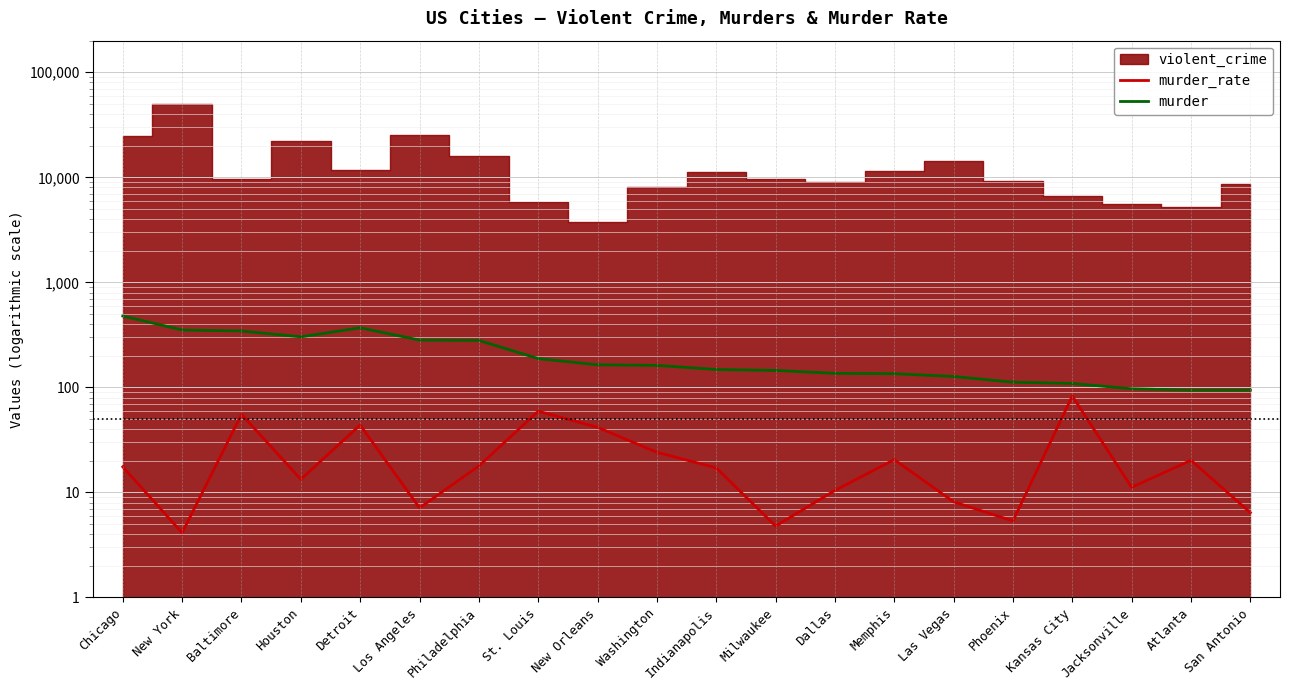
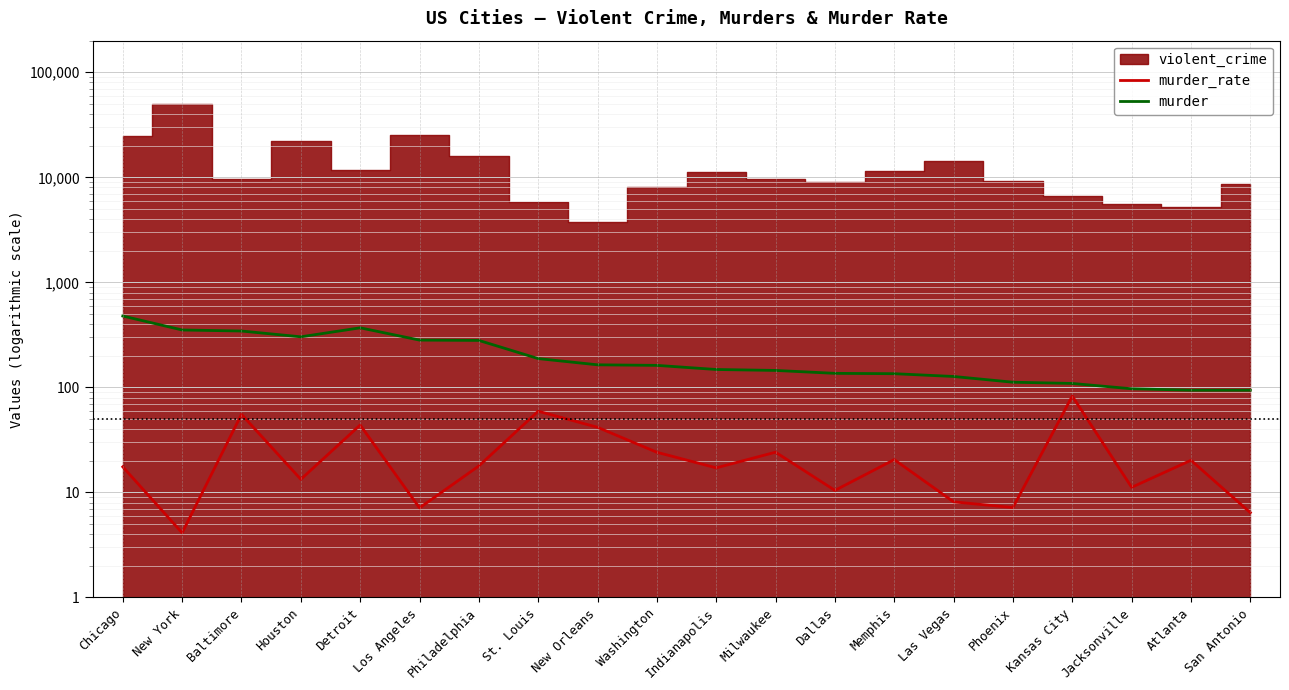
  {
    "murder_rate": {
      "Chicago": 18,
      "New York": 4,
      "Baltimore": 60,
      "Houston": 13,
      "Detroit": 44,
      "Los Angeles": 7,
      "Philadelphia": 18,
      "St. Louis": 60,
      "New Orleans": 42,
      "Washington": 24,
      "Indianapolis": 17,
-     "Milwaukee": 5,
+     "Milwaukee": 24,
      "Dallas": 10,
      "Memphis": 21,
      "Las Vegas": 8,
-     "Phoenix": 5,
+     "Phoenix": 7,
      "Kansas City": 80,
      "Jacksonville": 11,
      "Atlanta": 20,
      "San Antonio": 6
    },
    "murder": {
      "Chicago": 500,
      "New York": 350,
      "Baltimore": 340,
      "Houston": 300,
      "Detroit": 370,
      "Los Angeles": 280,
      "Philadelphia": 280,
      "St. Louis": 190,
      "New Orleans": 160,
      "Washington": 160,
      "Indianapolis": 150,
      "Milwaukee": 150,
      "Dallas": 140,
      "Memphis": 140,
      "Las Vegas": 130,
      "Phoenix": 110,
      "Kansas City": 110,
      "Jacksonville": 100,
      "Atlanta": 90,
      "San Antonio": 90
    }
  }
